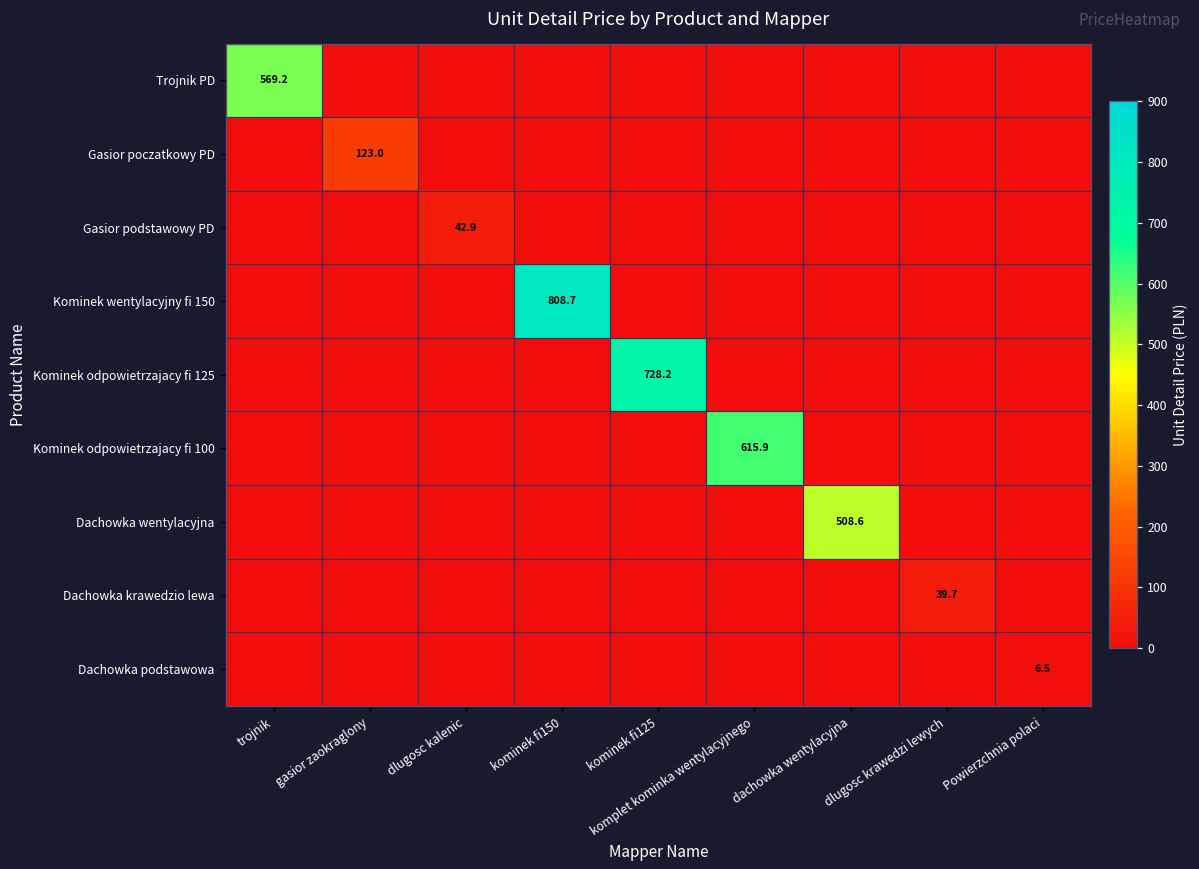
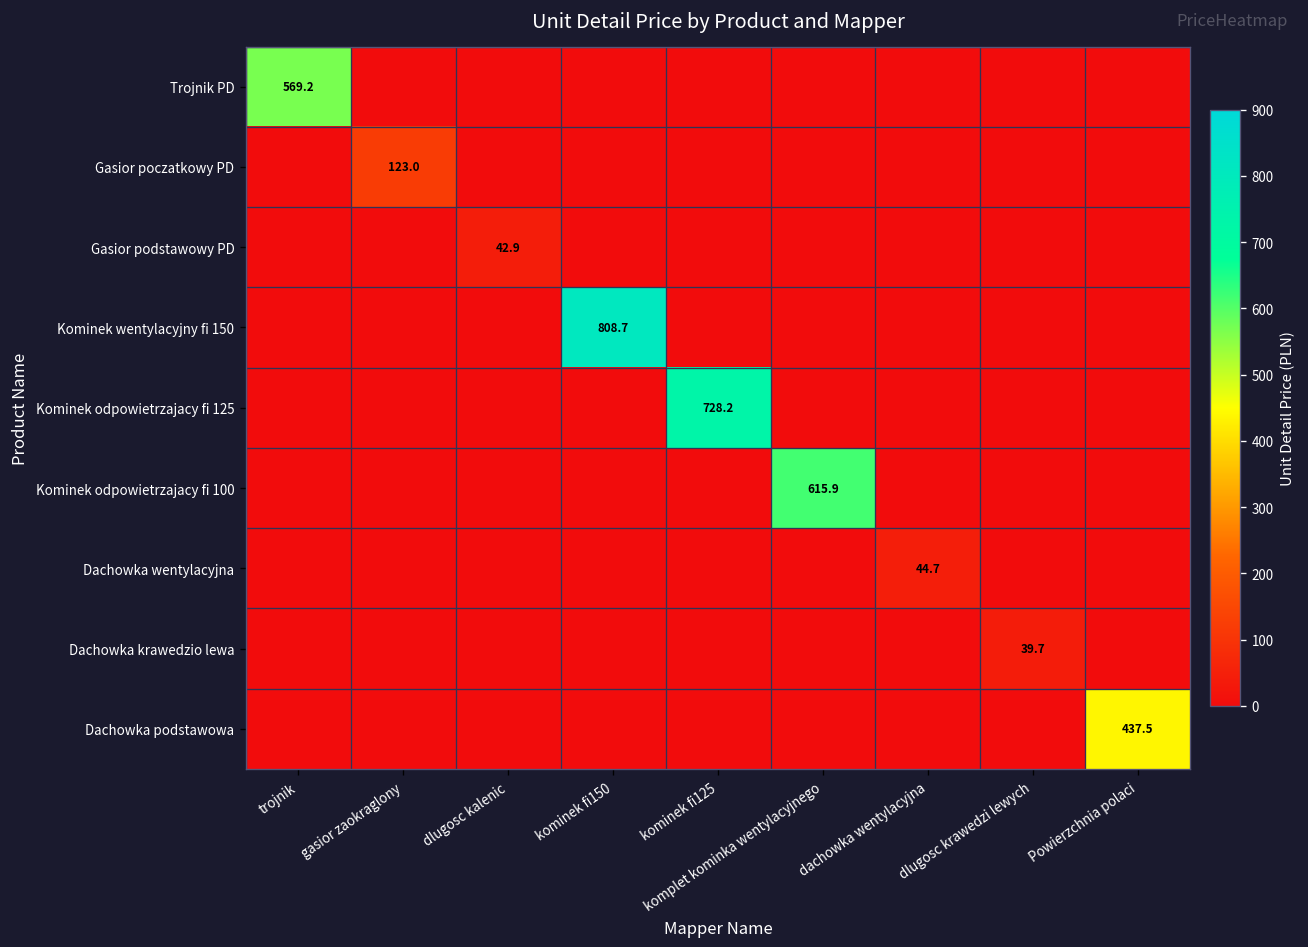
  {
    "Trojnik PD": {
      "trojnik": 569.2
    },
    "Gasior poczatkowy PD": {
      "gasior zaokraglony": 123.0
    },
    "Gasior podstawowy PD": {
      "dlugosc kalenic": 42.9
    },
    "Kominek wentylacyjny fi 150": {
      "kominek fi150": 808.7
    },
    "Kominek odpowietrzajacy fi 125": {
      "kominek fi125": 728.2
    },
    "Kominek odpowietrzajacy fi 100": {
      "komplet kominka wentylacyjnego": 615.9
    },
    "Dachowka wentylacyjna": {
-     "dachowka wentylacyjna": 508.6
+     "dachowka wentylacyjna": 44.7
    },
    "Dachowka krawedzio lewa": {
      "dlugosc krawedzi lewych": 39.7
    },
    "Dachowka podstawowa": {
-     "Powierzchnia polaci": 6.5
+     "Powierzchnia polaci": 437.5
    }
  }
